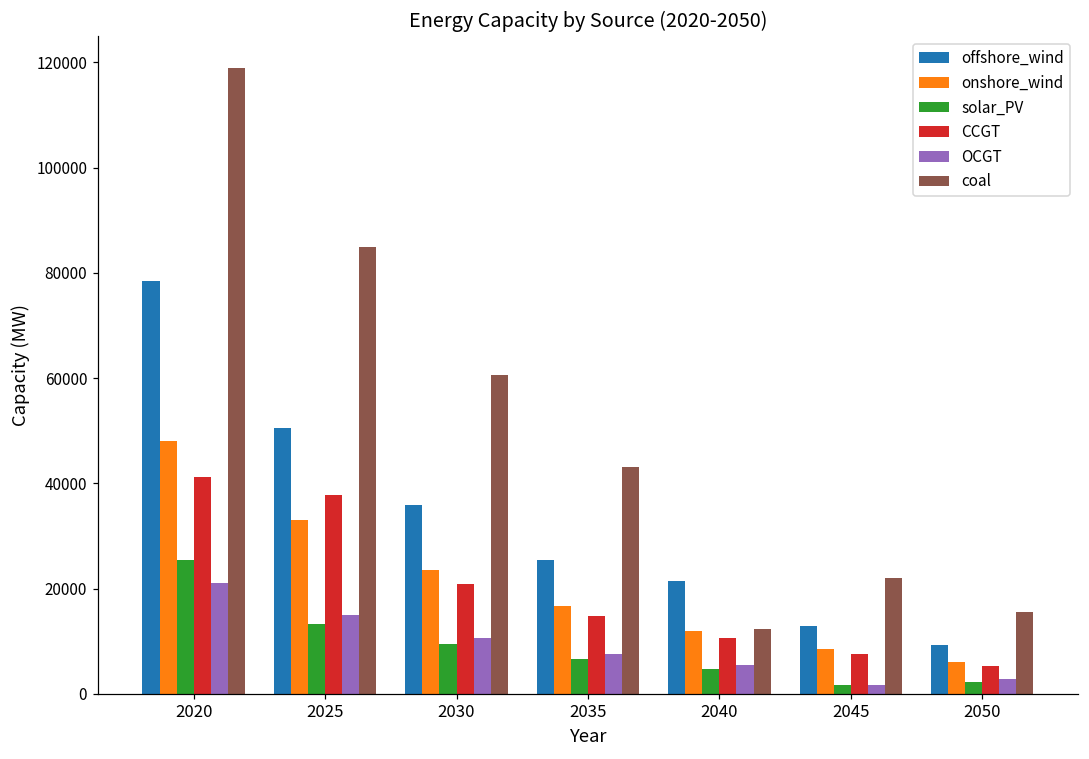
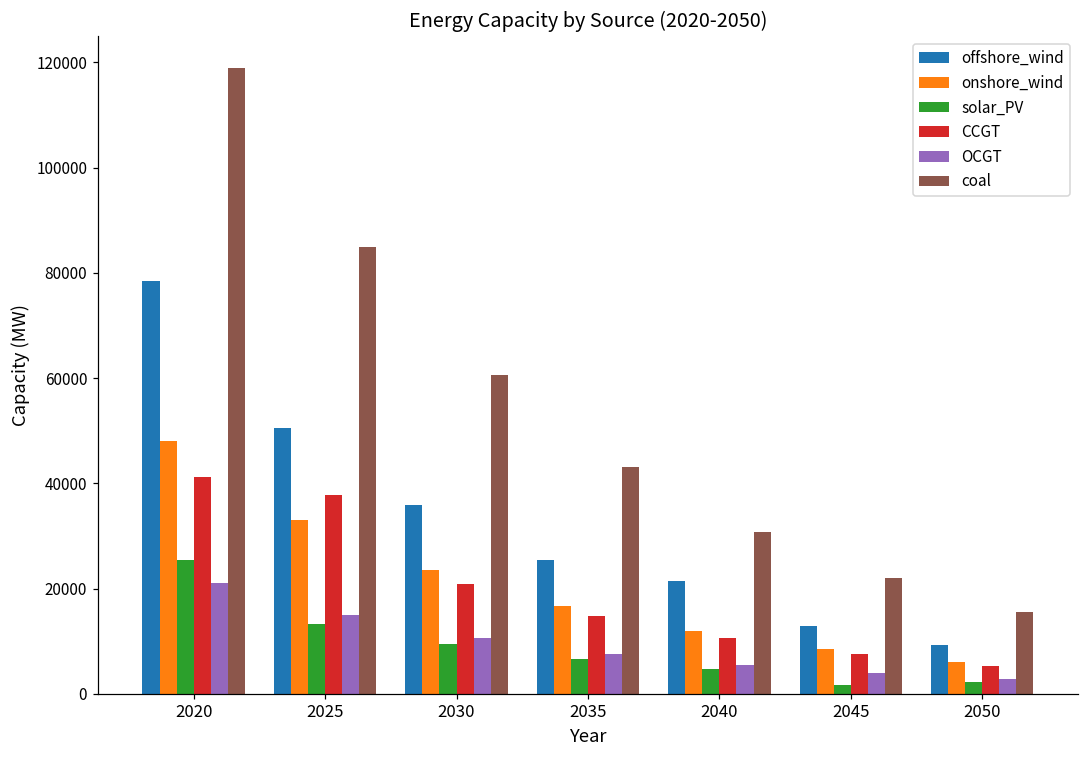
  {
    "offshore_wind": {
      "2020": 79000,
      "2025": 50000,
      "2030": 36000,
      "2035": 25000,
      "2040": 22000,
      "2045": 13000,
      "2050": 9000
    },
    "onshore_wind": {
      "2020": 48000,
      "2025": 33000,
      "2030": 23000,
      "2035": 17000,
      "2040": 12000,
      "2045": 9000,
      "2050": 6000
    },
    "solar_PV": {
      "2020": 25000,
      "2025": 13000,
      "2030": 9000,
      "2035": 7000,
      "2040": 5000,
      "2045": 2000,
      "2050": 2000
    },
    "CCGT": {
      "2020": 41000,
      "2025": 38000,
      "2030": 21000,
      "2035": 15000,
      "2040": 11000,
      "2045": 8000,
      "2050": 5000
    },
    "OCGT": {
      "2020": 21000,
      "2025": 15000,
      "2030": 11000,
      "2035": 8000,
      "2040": 5000,
-     "2045": 2000,
+     "2045": 4000,
      "2050": 3000
    },
    "coal": {
      "2020": 119000,
      "2025": 85000,
      "2030": 60000,
      "2035": 43000,
-     "2040": 12000,
+     "2040": 31000,
      "2045": 22000,
      "2050": 16000
    }
  }
